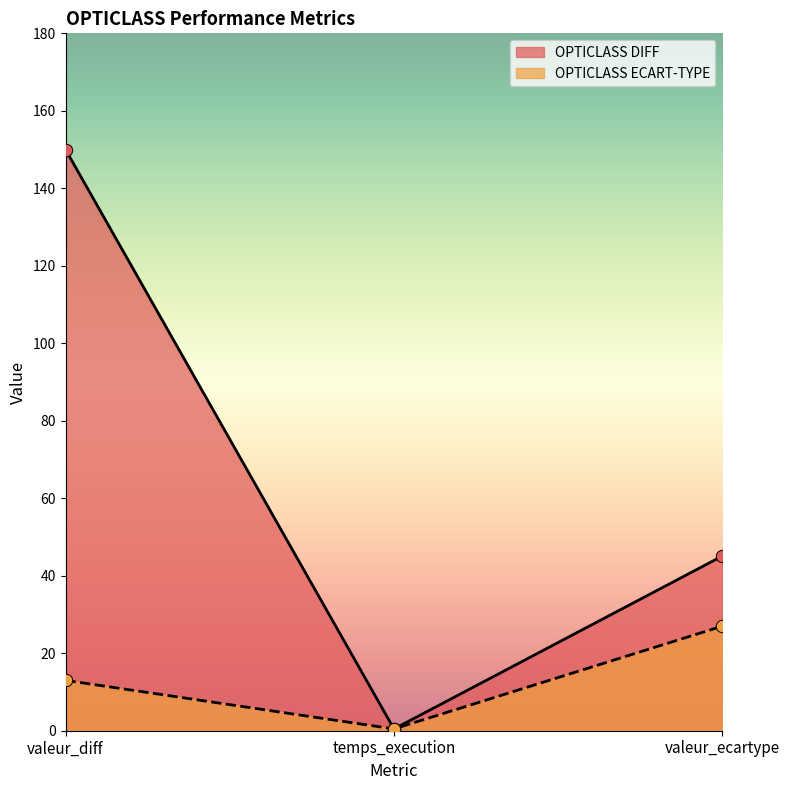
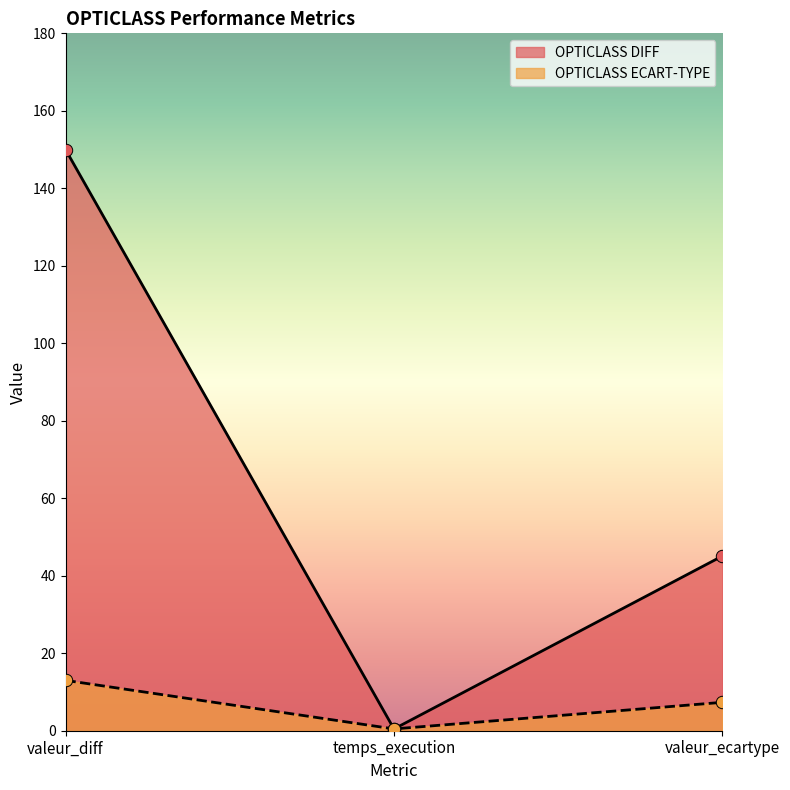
  {
    "OPTICLASS DIFF": {
      "valeur_diff": 150,
      "valeur_ecartype": 45
    },
    "OPTICLASS ECART-TYPE": {
      "valeur_diff": 13,
-     "valeur_ecartype": 27
+     "valeur_ecartype": 7
    }
  }
